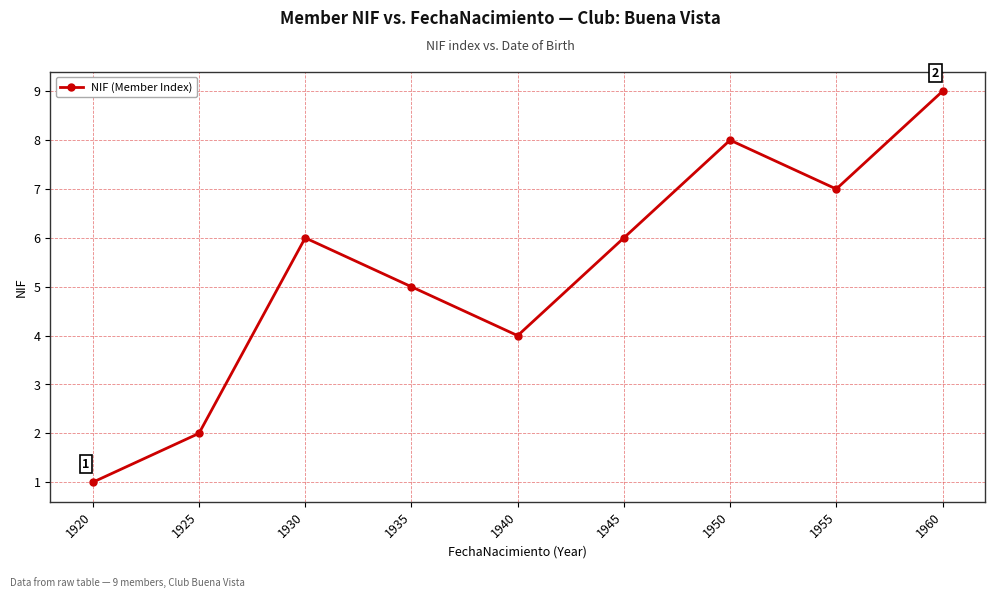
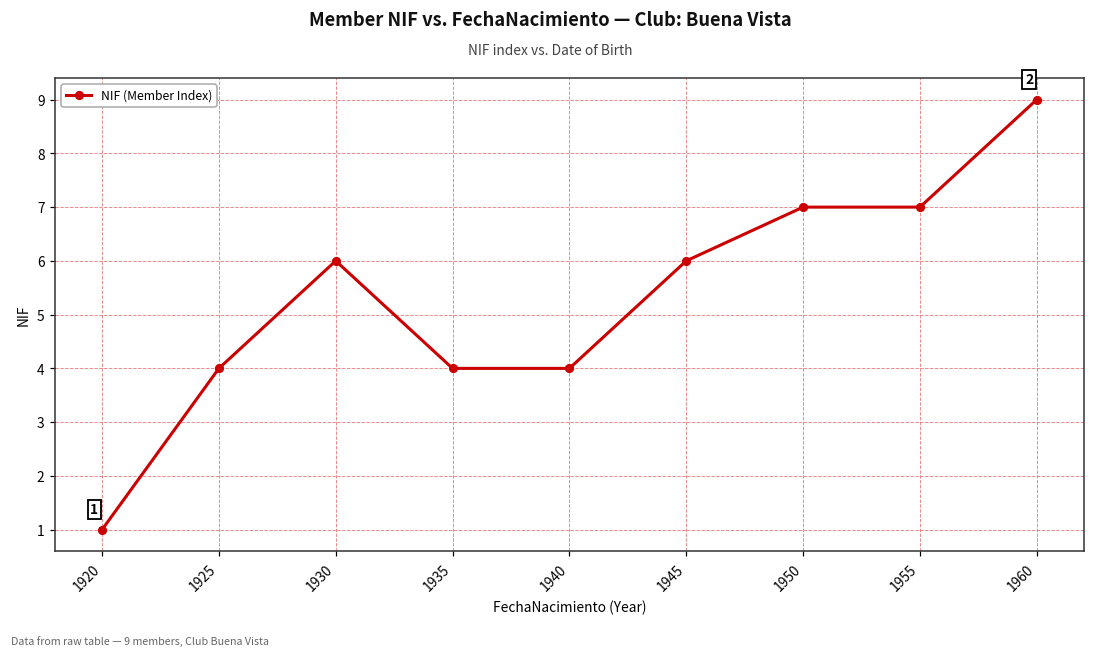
  {
-   "1925": 2,
+   "1925": 4,
    "1930": 6,
-   "1935": 5,
+   "1935": 4,
    "1940": 4,
    "1945": 6,
-   "1950": 8,
+   "1950": 7,
    "1955": 7
  }
